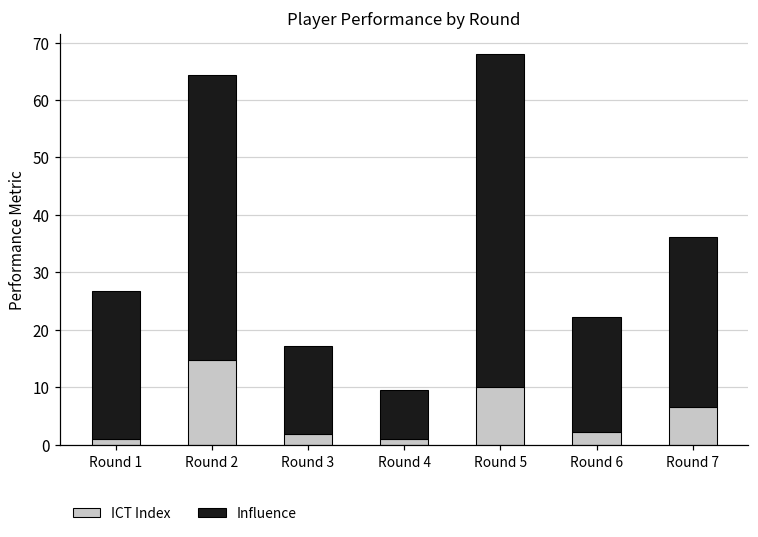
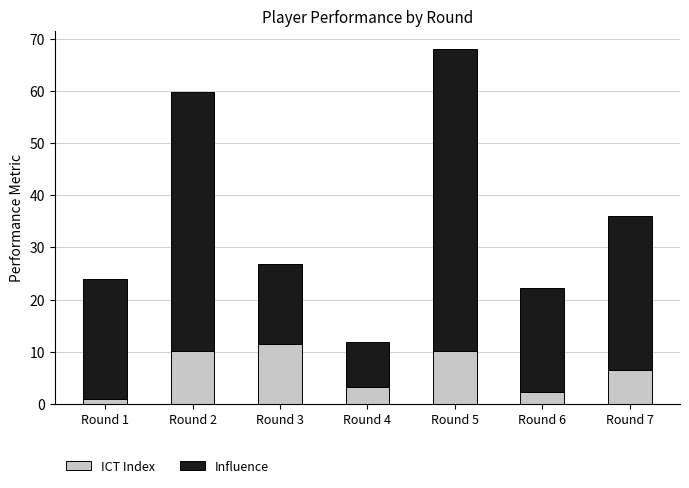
  {
    "ICT Index": {
      "Round 1": 1,
-     "Round 2": 15,
-     "Round 3": 2,
-     "Round 4": 1,
+     "Round 2": 10,
+     "Round 3": 11,
+     "Round 4": 3,
      "Round 5": 10,
      "Round 6": 2,
      "Round 7": 7
    },
    "Influence": {
-     "Round 1": 26,
+     "Round 1": 23,
      "Round 2": 50,
      "Round 3": 15,
      "Round 4": 9,
      "Round 5": 58,
      "Round 6": 20,
      "Round 7": 30
    }
  }
